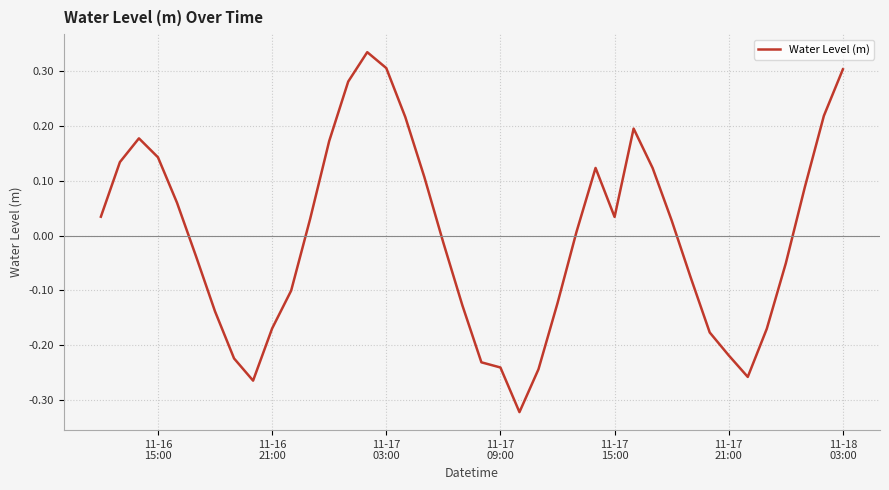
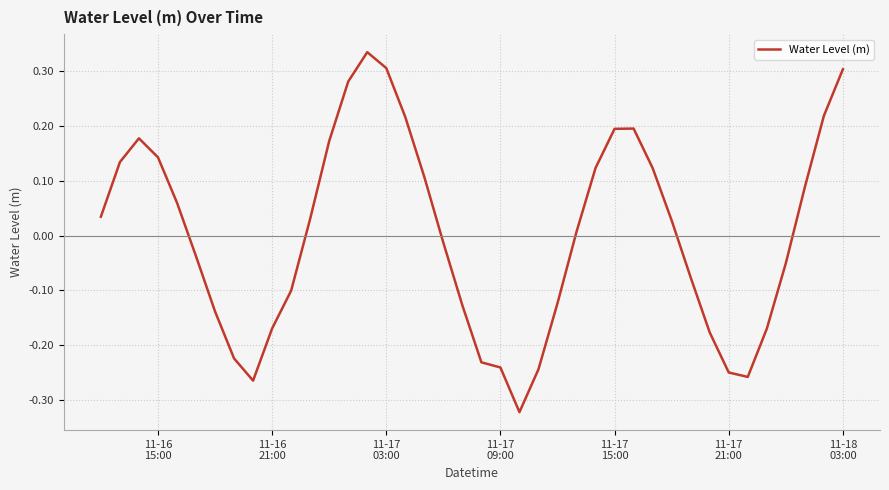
  {
    "11-16 15:00": 0.14,
    "11-16 21:00": -0.17,
    "11-17 03:00": 0.31,
    "11-17 09:00": -0.24,
-   "11-17 15:00": 0.03,
-   "11-17 21:00": -0.22,
+   "11-17 15:00": 0.19,
+   "11-17 21:00": -0.25,
    "11-18 03:00": 0.30
  }
